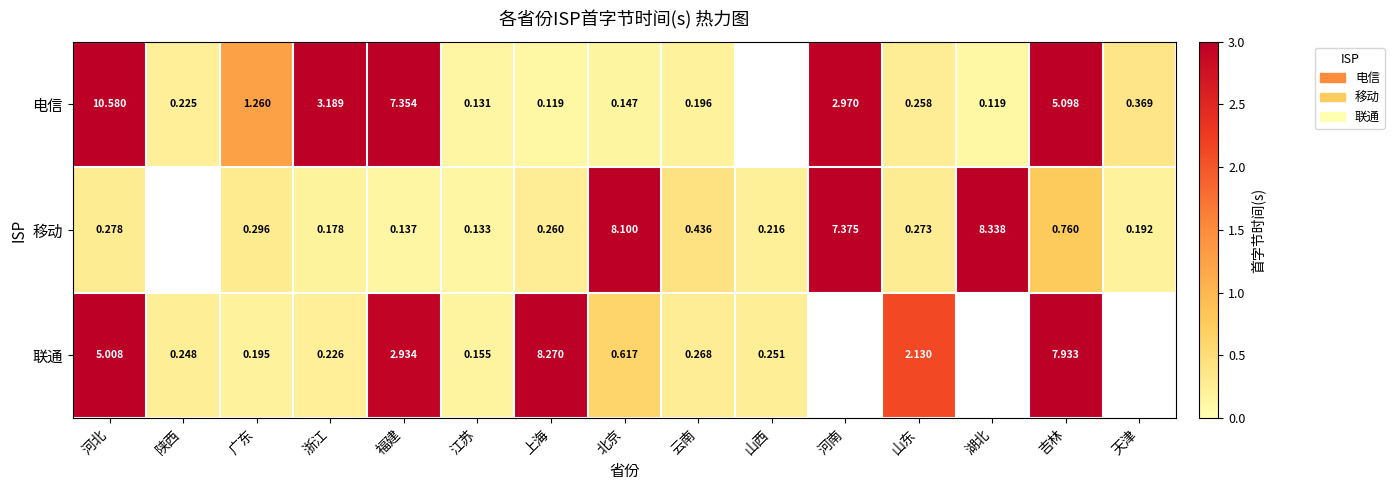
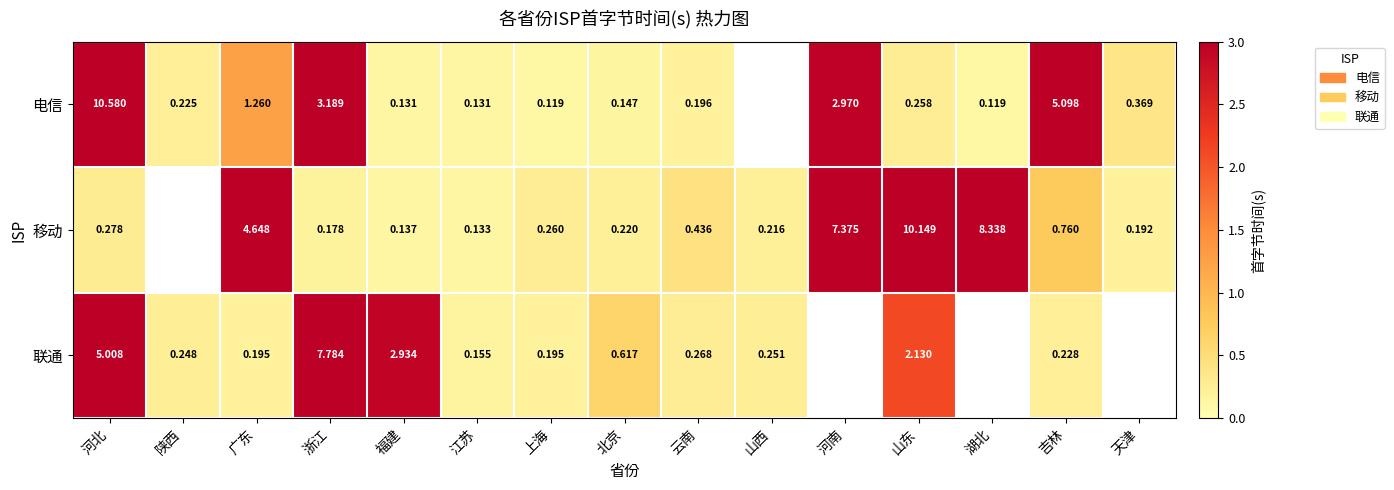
  {
    "电信": {
      "河北": 10.580,
      "陕西": 0.225,
      "广东": 1.260,
      "浙江": 3.189,
-     "福建": 7.354,
+     "福建": 0.131,
      "江苏": 0.131,
      "上海": 0.119,
      "北京": 0.147,
      "云南": 0.196,
      "河南": 2.970,
      "山东": 0.258,
      "湖北": 0.119,
      "吉林": 5.098,
      "天津": 0.369
    },
    "移动": {
      "河北": 0.278,
-     "广东": 0.296,
+     "广东": 4.648,
      "浙江": 0.178,
      "福建": 0.137,
      "江苏": 0.133,
      "上海": 0.260,
-     "北京": 8.100,
+     "北京": 0.220,
      "云南": 0.436,
      "山西": 0.216,
      "河南": 7.375,
-     "山东": 0.273,
+     "山东": 10.149,
      "湖北": 8.338,
      "吉林": 0.760,
      "天津": 0.192
    },
    "联通": {
      "河北": 5.008,
      "陕西": 0.248,
      "广东": 0.195,
-     "浙江": 0.226,
+     "浙江": 7.784,
      "福建": 2.934,
      "江苏": 0.155,
-     "上海": 8.270,
+     "上海": 0.195,
      "北京": 0.617,
      "云南": 0.268,
      "山西": 0.251,
      "山东": 2.130,
-     "吉林": 7.933
+     "吉林": 0.228
    }
  }
